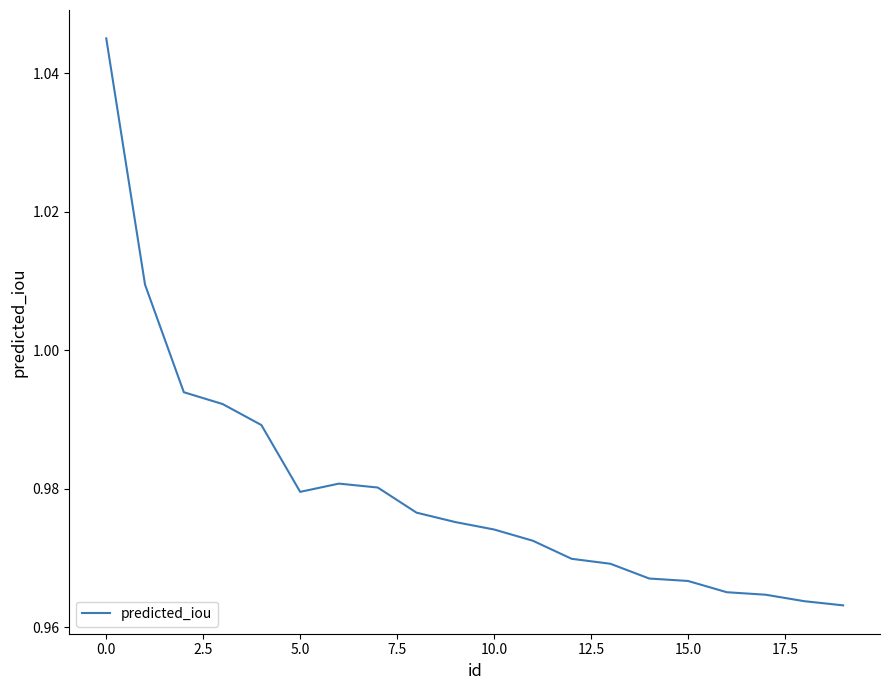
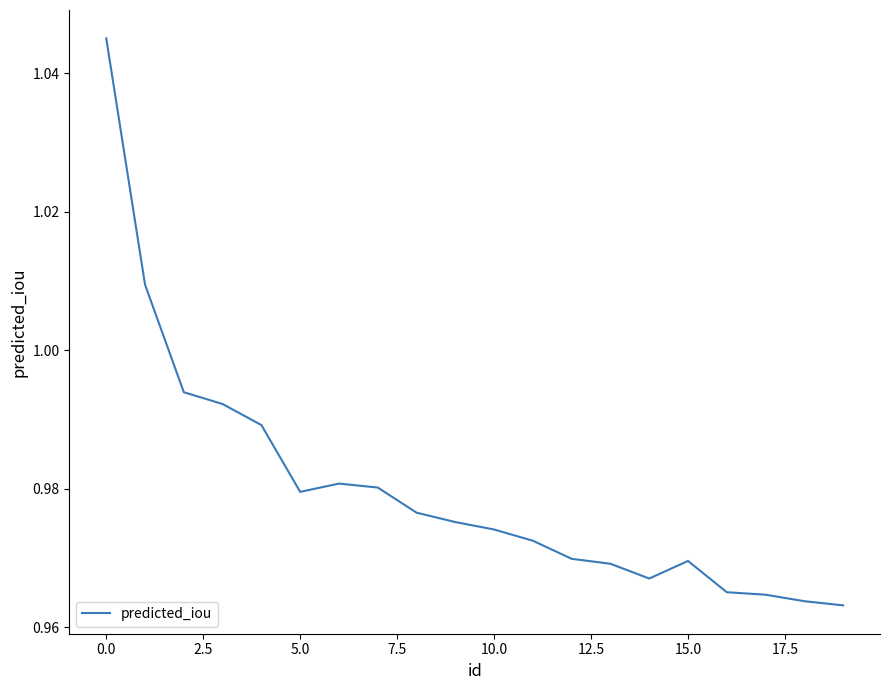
  {
    "0.0": 1.045,
    "5.0": 0.980,
    "10.0": 0.974,
-   "15.0": 0.967
+   "15.0": 0.970
  }
